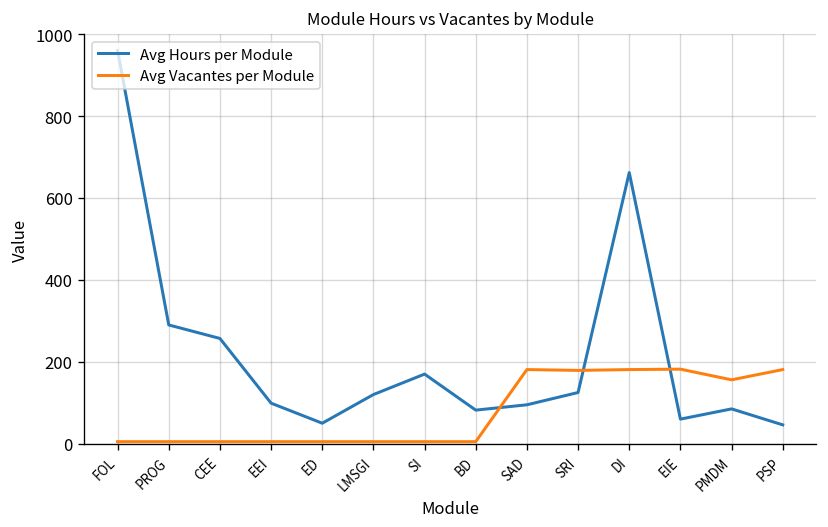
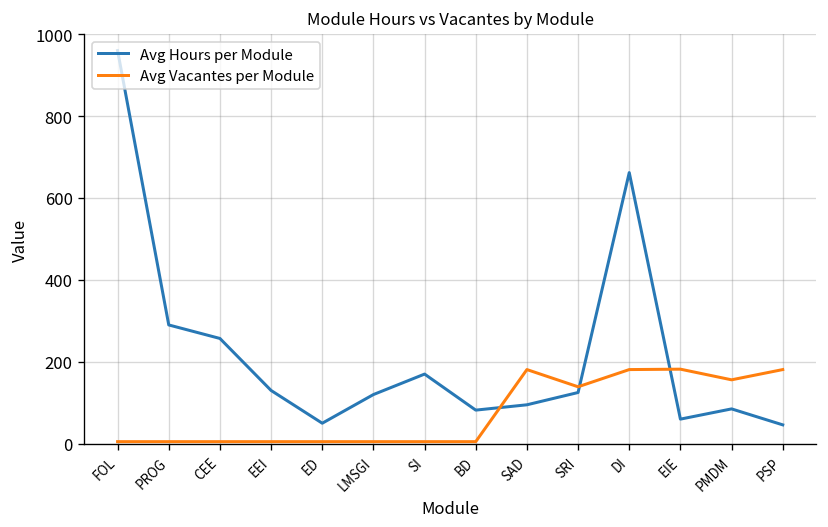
  {
    "Avg Hours per Module": {
      "PROG": 290,
      "CEE": 260,
-     "EEI": 100,
+     "EEI": 130,
      "ED": 50,
      "LMSGI": 120,
      "SI": 170,
      "BD": 80,
      "SAD": 100,
      "SRI": 130,
      "DI": 660,
      "EIE": 60,
      "PMDM": 90,
      "PSP": 50
    },
    "Avg Vacantes per Module": {
      "FOL": 10,
      "PROG": 10,
      "CEE": 10,
      "EEI": 10,
      "ED": 10,
      "LMSGI": 10,
      "SI": 10,
      "BD": 10,
      "SAD": 180,
-     "SRI": 180,
+     "SRI": 140,
      "DI": 180,
      "EIE": 180,
      "PMDM": 160,
      "PSP": 180
    }
  }
